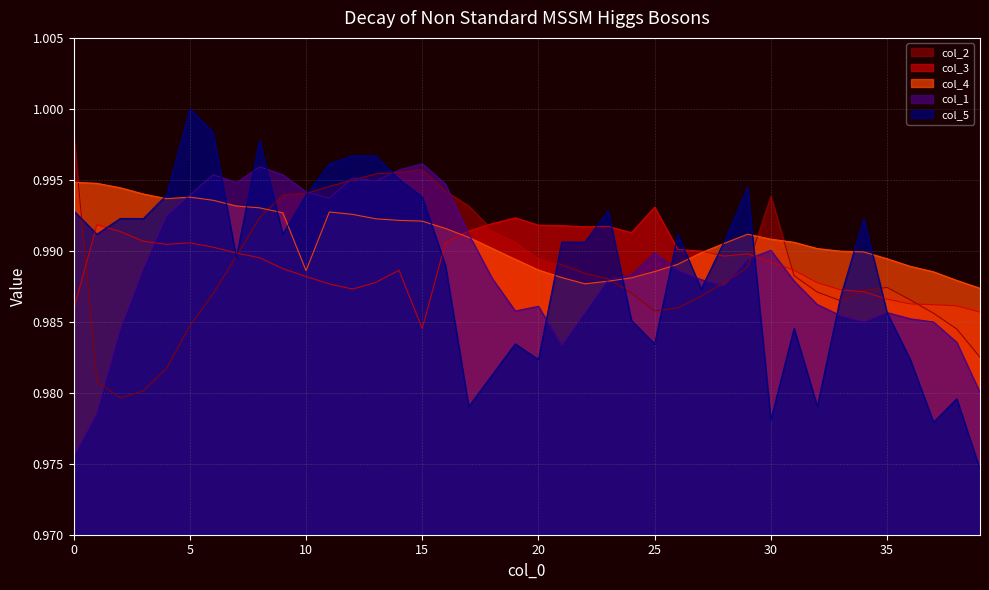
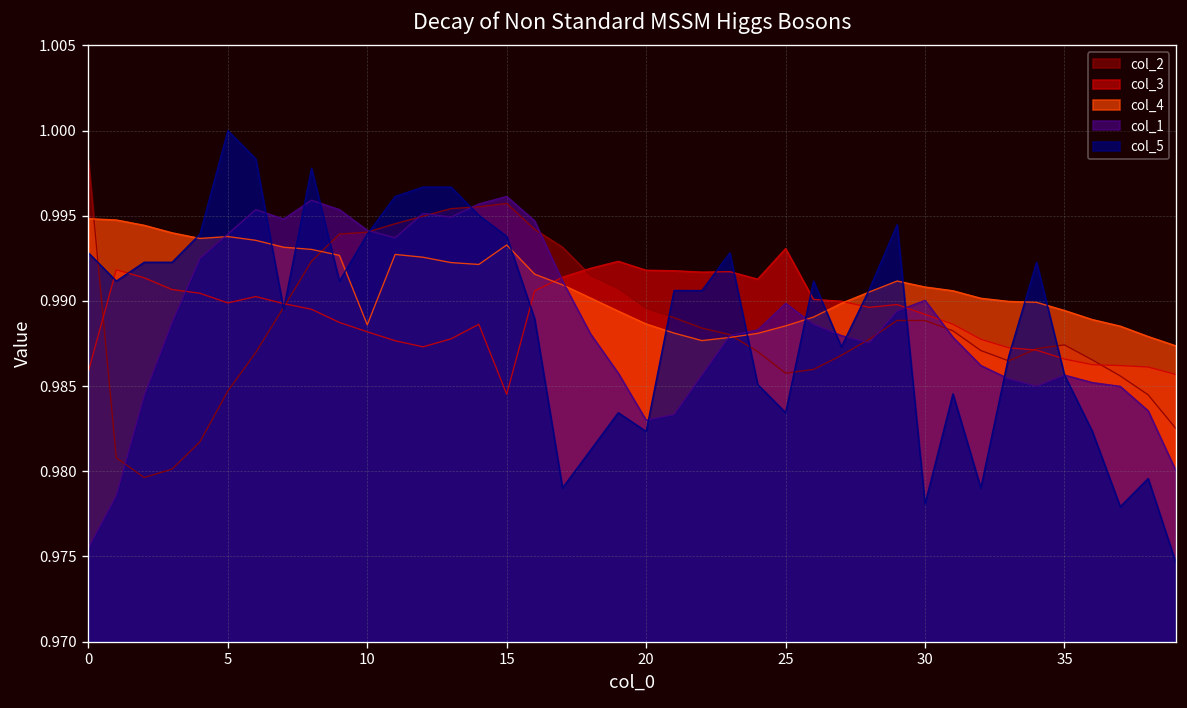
  {
    "col_2": {
      "0": 0.9983,
      "5": 0.9847,
      "15": 0.9957,
      "20": 0.9896,
      "25": 0.9858,
-     "30": 0.9939,
+     "30": 0.9889,
      "35": 0.9874
    },
    "col_3": {
      "0": 0.9859,
-     "5": 0.9906,
+     "5": 0.9899,
      "10": 0.9882,
      "15": 0.9845,
      "20": 0.9918,
      "25": 0.9931,
      "30": 0.9892,
      "35": 0.9866
    },
    "col_4": {
      "0": 0.9948,
      "10": 0.9886,
-     "15": 0.9921,
+     "15": 0.9933,
      "20": 0.9887,
      "25": 0.9885,
      "30": 0.9908,
      "35": 0.9894
    },
    "col_1": {
      "0": 0.9755,
      "15": 0.9961,
-     "20": 0.9861,
+     "20": 0.9830,
      "25": 0.9899,
      "30": 0.9900
    },
    "col_5": {
      "0": 0.9928,
      "5": 1.0000,
      "15": 0.9938,
      "20": 0.9823,
      "25": 0.9834,
      "30": 0.9781
    }
  }
